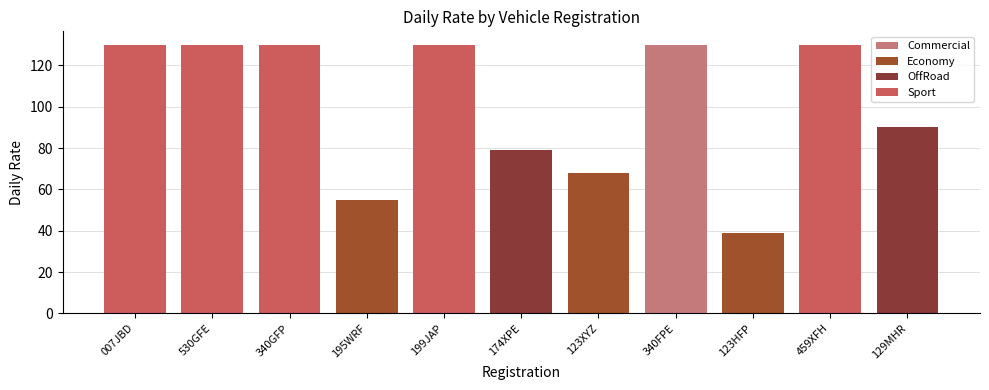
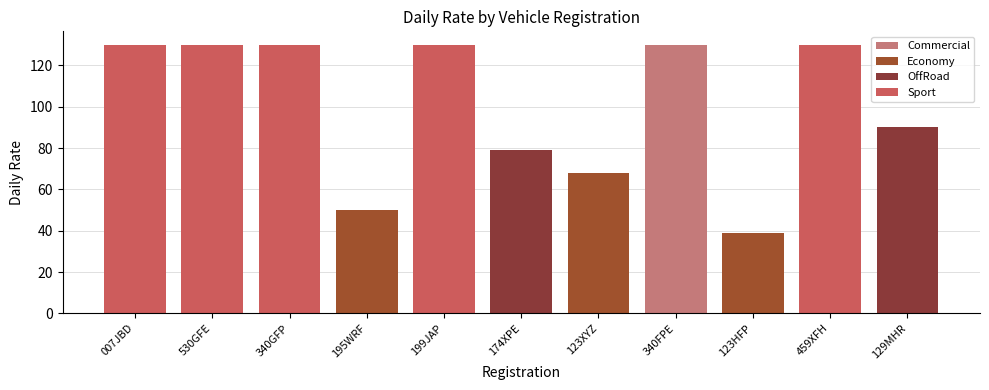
  {
    "007JBD": 130,
    "530GFE": 130,
    "340GFP": 130,
-   "195WRF": 55,
+   "195WRF": 50,
    "199JAP": 130,
    "174XPE": 79,
    "123XYZ": 68,
    "340FPE": 130,
    "123HFP": 39,
    "459XFH": 130,
    "129MHR": 90
  }
